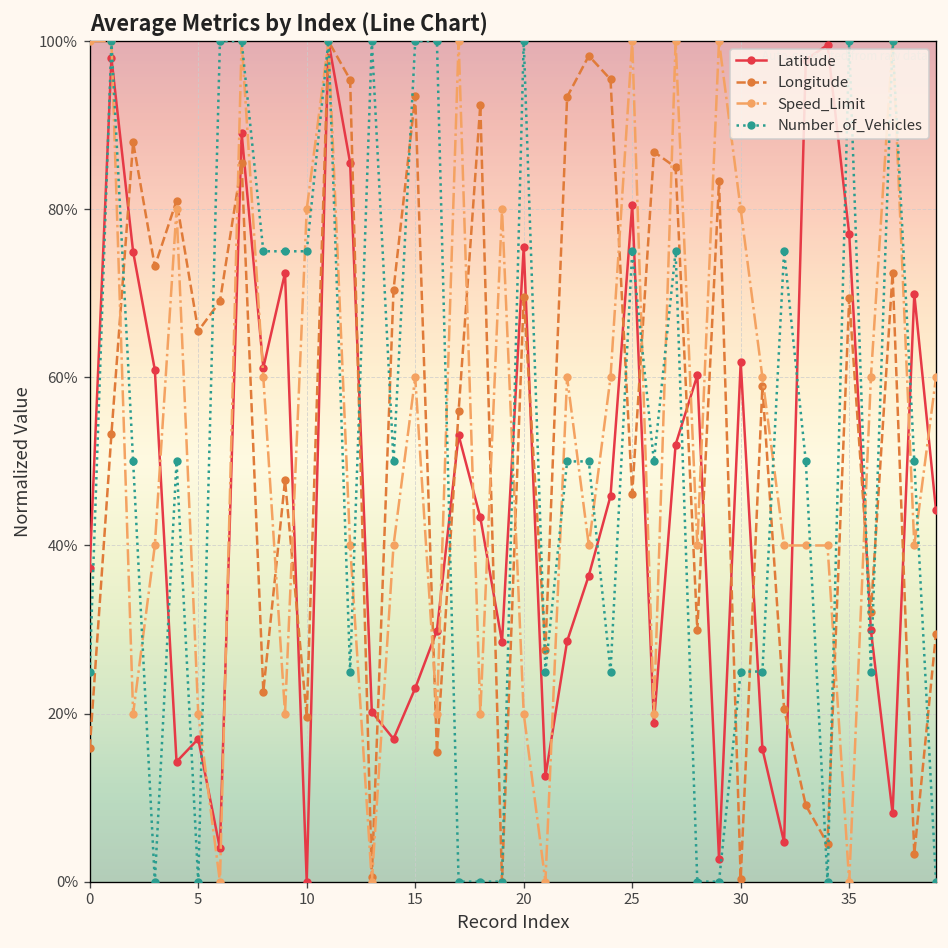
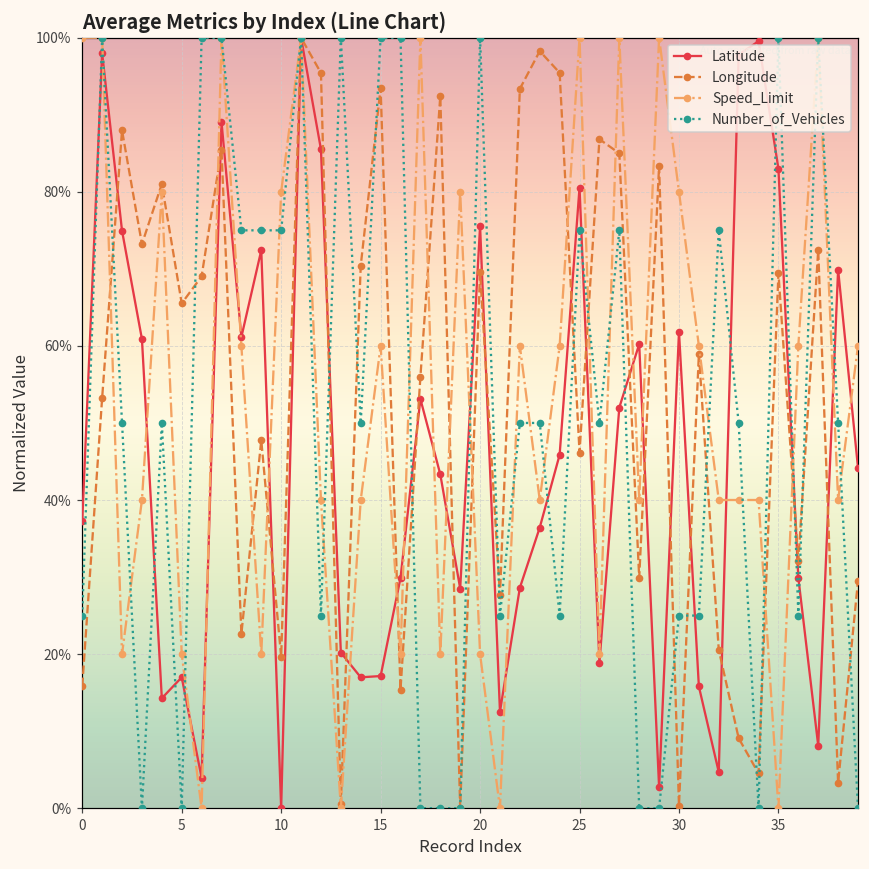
  {
    "Latitude": {
      "0": "37%",
      "5": "17%",
      "10": "0%",
-     "15": "23%",
+     "15": "17%",
      "20": "76%",
      "25": "81%",
      "30": "62%",
-     "35": "77%"
+     "35": "83%"
    },
    "Number_of_Vehicles": {
      "0": "25%",
      "5": "0%",
      "10": "75%",
      "15": "100%",
      "20": "100%",
      "25": "75%",
      "30": "25%",
      "35": "100%"
    }
  }
